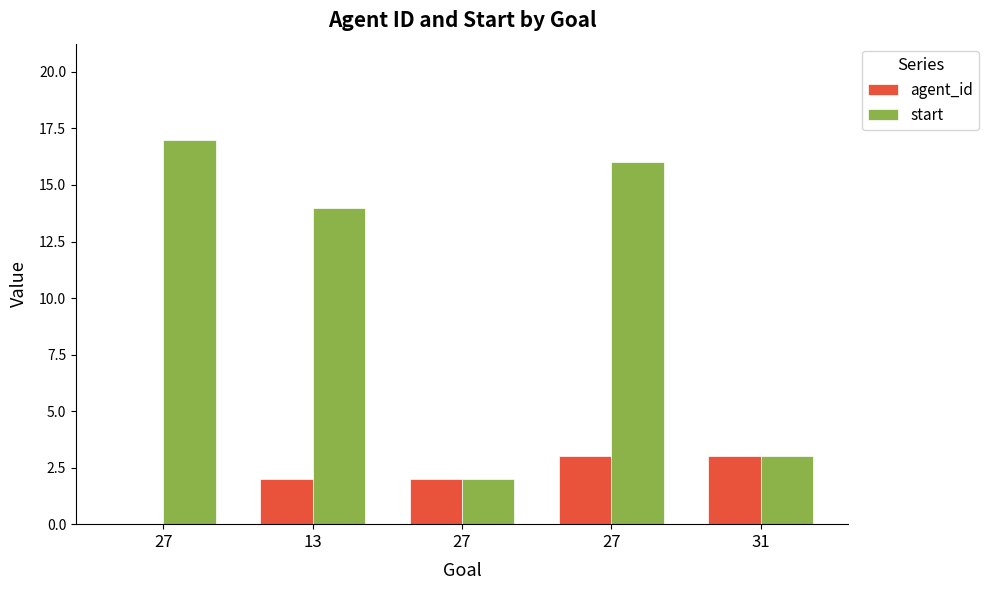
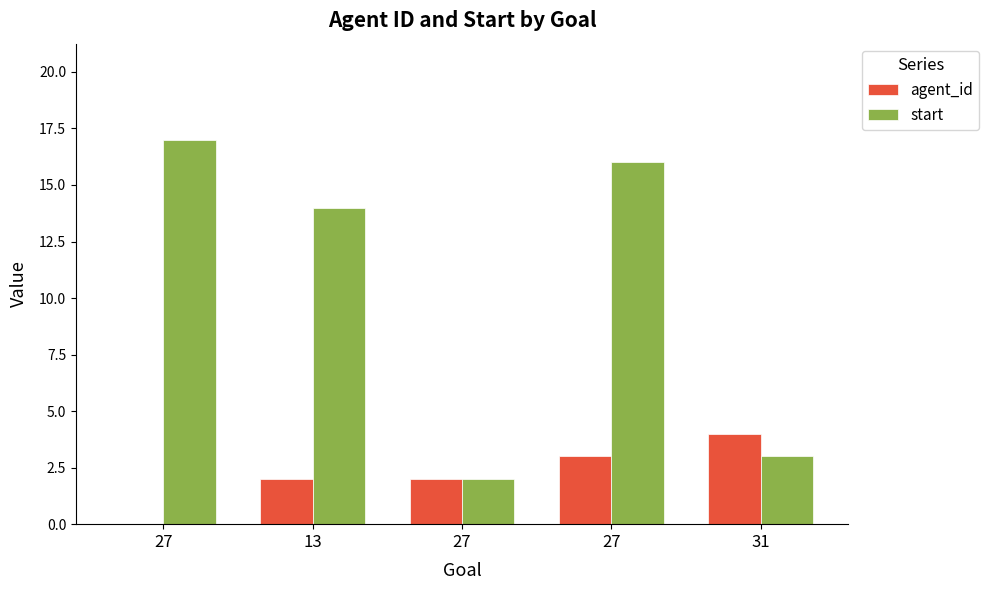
  {
    "agent_id": {
      "13": 2,
-     "31": 3
+     "31": 4
    },
    "start": {
      "13": 14,
      "31": 3
    }
  }
